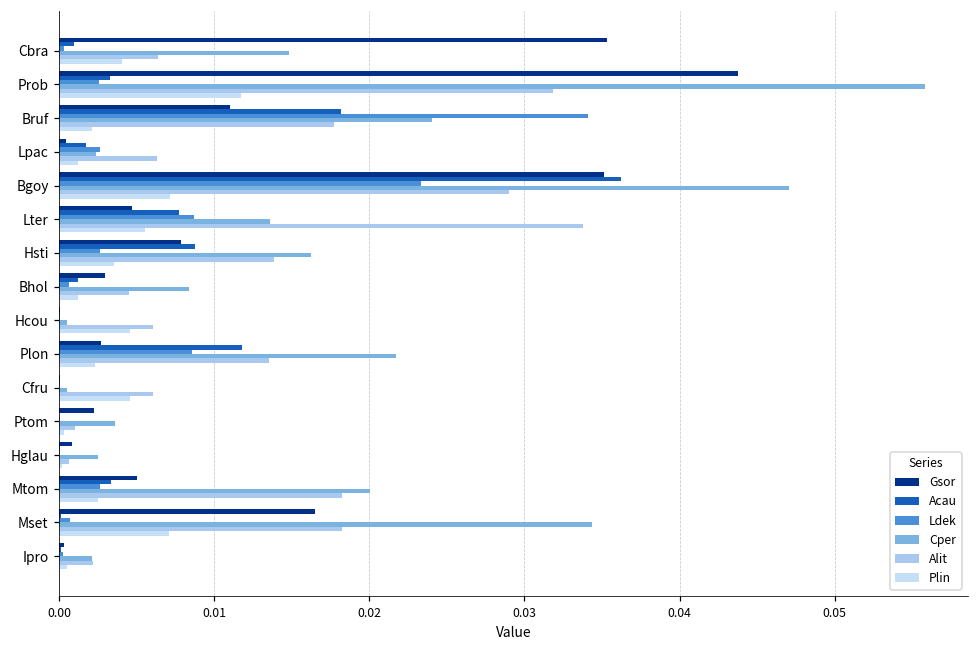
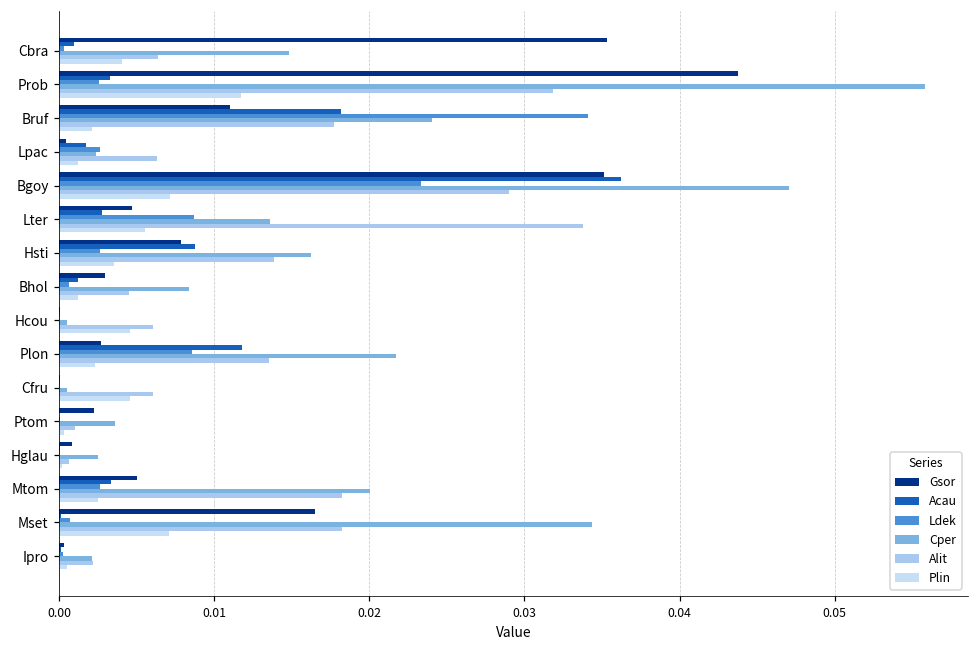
  {
    "Gsor": {
      "Cbra": 0.0353,
      "Prob": 0.0437,
      "Bruf": 0.0110,
      "Lpac": 0.0004,
      "Bgoy": 0.0351,
      "Lter": 0.0047,
      "Hsti": 0.0079,
      "Bhol": 0.0030,
      "Plon": 0.0027,
      "Ptom": 0.0023,
      "Hglau": 0.0008,
      "Mtom": 0.0050,
      "Mset": 0.0165,
      "Ipro": 0.0003
    },
    "Acau": {
      "Cbra": 0.0010,
      "Prob": 0.0033,
      "Bruf": 0.0182,
      "Lpac": 0.0017,
      "Bgoy": 0.0362,
-     "Lter": 0.0077,
+     "Lter": 0.0028,
      "Hsti": 0.0088,
      "Bhol": 0.0012,
      "Plon": 0.0118,
      "Mtom": 0.0034
    }
  }
